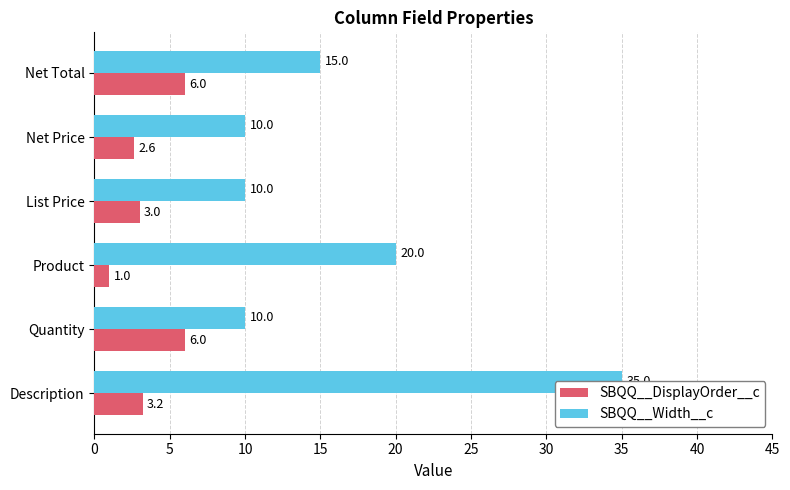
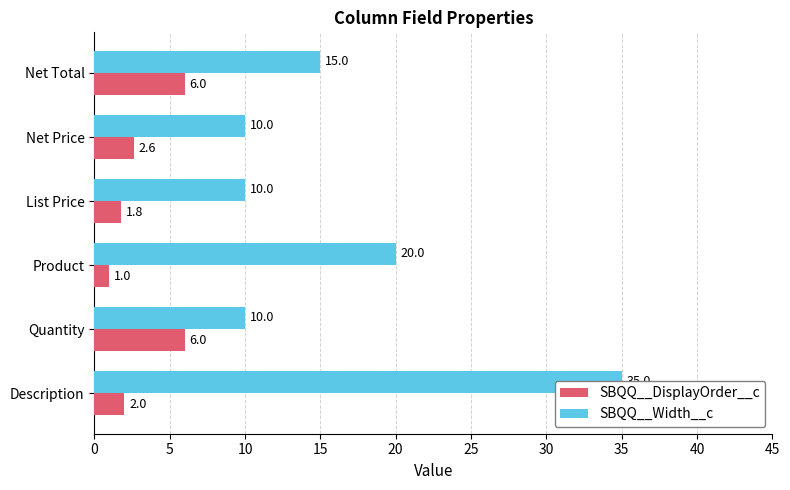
  {
    "SBQQ__DisplayOrder__c": {
      "Net Total": 6.0,
      "Net Price": 2.6,
-     "List Price": 3.0,
+     "List Price": 1.8,
      "Product": 1.0,
      "Quantity": 6.0,
-     "Description": 3.2
+     "Description": 2.0
    },
    "SBQQ__Width__c": {
      "Net Total": 15.0,
      "Net Price": 10.0,
      "List Price": 10.0,
      "Product": 20.0,
      "Quantity": 10.0
    }
  }
